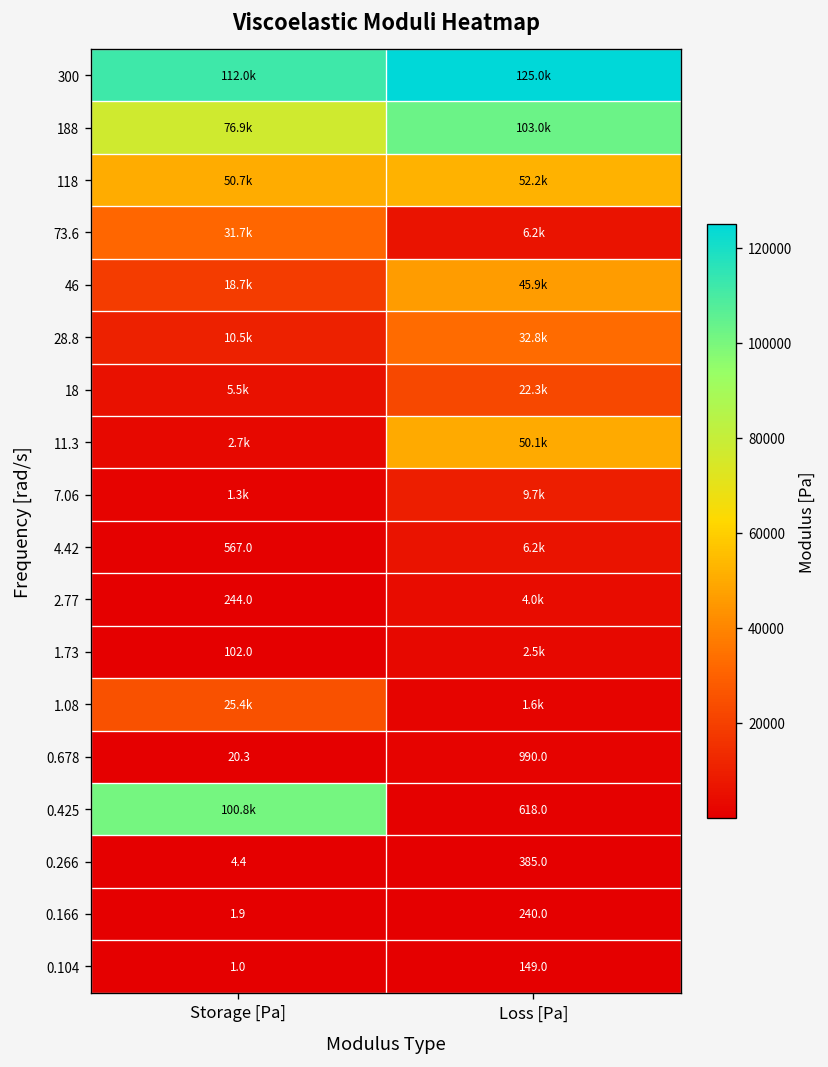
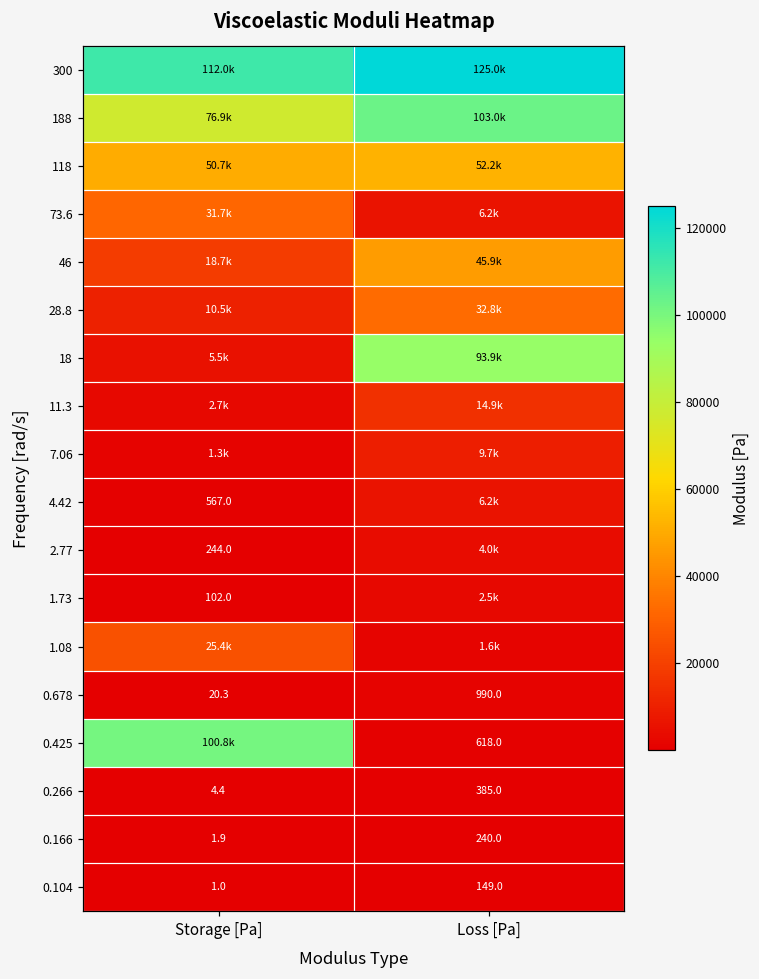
  {
    "300": {
      "Storage [Pa]": "112.0k",
      "Loss [Pa]": "125.0k"
    },
    "188": {
      "Storage [Pa]": "76.9k",
      "Loss [Pa]": "103.0k"
    },
    "118": {
      "Storage [Pa]": "50.7k",
      "Loss [Pa]": "52.2k"
    },
    "73.6": {
      "Storage [Pa]": "31.7k",
      "Loss [Pa]": "6.2k"
    },
    "46": {
      "Storage [Pa]": "18.7k",
      "Loss [Pa]": "45.9k"
    },
    "28.8": {
      "Storage [Pa]": "10.5k",
      "Loss [Pa]": "32.8k"
    },
    "18": {
      "Storage [Pa]": "5.5k",
-     "Loss [Pa]": "22.3k"
+     "Loss [Pa]": "93.9k"
    },
    "11.3": {
      "Storage [Pa]": "2.7k",
-     "Loss [Pa]": "50.1k"
+     "Loss [Pa]": "14.9k"
    },
    "7.06": {
      "Storage [Pa]": "1.3k",
      "Loss [Pa]": "9.7k"
    },
    "4.42": {
      "Storage [Pa]": "567.0",
      "Loss [Pa]": "6.2k"
    },
    "2.77": {
      "Storage [Pa]": "244.0",
      "Loss [Pa]": "4.0k"
    },
    "1.73": {
      "Storage [Pa]": "102.0",
      "Loss [Pa]": "2.5k"
    },
    "1.08": {
      "Storage [Pa]": "25.4k",
      "Loss [Pa]": "1.6k"
    },
    "0.678": {
      "Storage [Pa]": "20.3",
      "Loss [Pa]": "990.0"
    },
    "0.425": {
      "Storage [Pa]": "100.8k",
      "Loss [Pa]": "618.0"
    },
    "0.266": {
      "Storage [Pa]": "4.4",
      "Loss [Pa]": "385.0"
    },
    "0.166": {
      "Storage [Pa]": "1.9",
      "Loss [Pa]": "240.0"
    },
    "0.104": {
      "Storage [Pa]": "1.0",
      "Loss [Pa]": "149.0"
    }
  }
